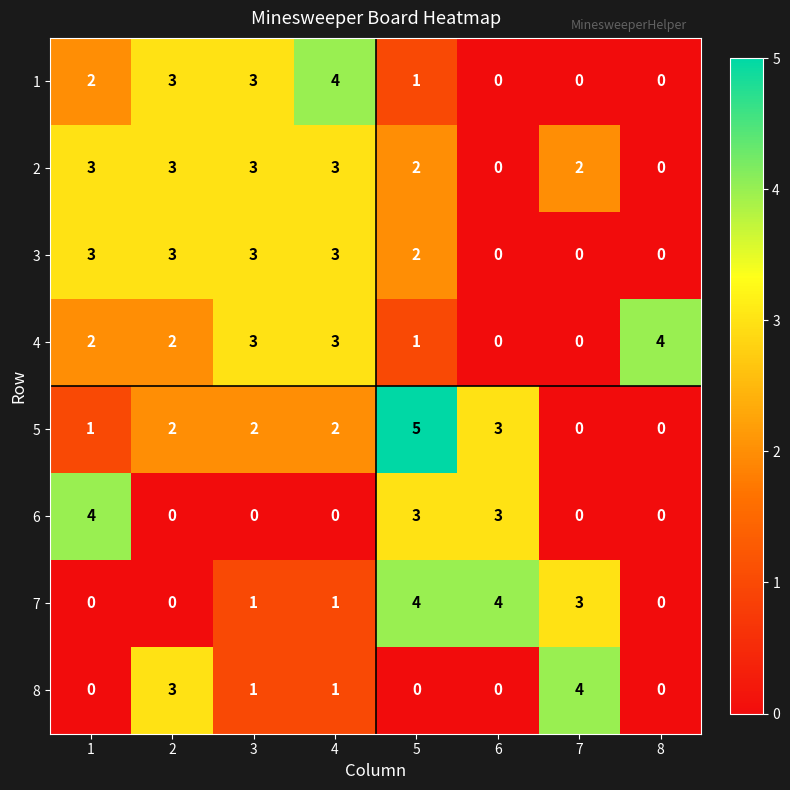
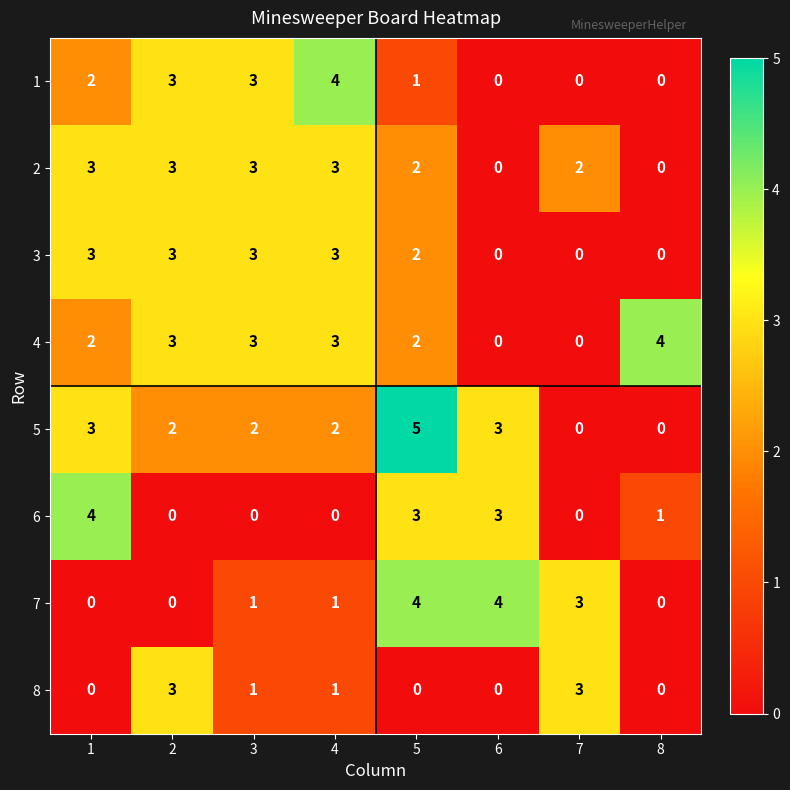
  {
    "1": {
      "1": 2,
      "2": 3,
      "3": 3,
      "4": 4,
      "5": 1,
      "6": 0,
      "7": 0,
      "8": 0
    },
    "2": {
      "1": 3,
      "2": 3,
      "3": 3,
      "4": 3,
      "5": 2,
      "6": 0,
      "7": 2,
      "8": 0
    },
    "3": {
      "1": 3,
      "2": 3,
      "3": 3,
      "4": 3,
      "5": 2,
      "6": 0,
      "7": 0,
      "8": 0
    },
    "4": {
      "1": 2,
-     "2": 2,
+     "2": 3,
      "3": 3,
      "4": 3,
-     "5": 1,
+     "5": 2,
      "6": 0,
      "7": 0,
      "8": 4
    },
    "5": {
-     "1": 1,
+     "1": 3,
      "2": 2,
      "3": 2,
      "4": 2,
      "5": 5,
      "6": 3,
      "7": 0,
      "8": 0
    },
    "6": {
      "1": 4,
      "2": 0,
      "3": 0,
      "4": 0,
      "5": 3,
      "6": 3,
      "7": 0,
-     "8": 0
+     "8": 1
    },
    "7": {
      "1": 0,
      "2": 0,
      "3": 1,
      "4": 1,
      "5": 4,
      "6": 4,
      "7": 3,
      "8": 0
    },
    "8": {
      "1": 0,
      "2": 3,
      "3": 1,
      "4": 1,
      "5": 0,
      "6": 0,
-     "7": 4,
+     "7": 3,
      "8": 0
    }
  }
